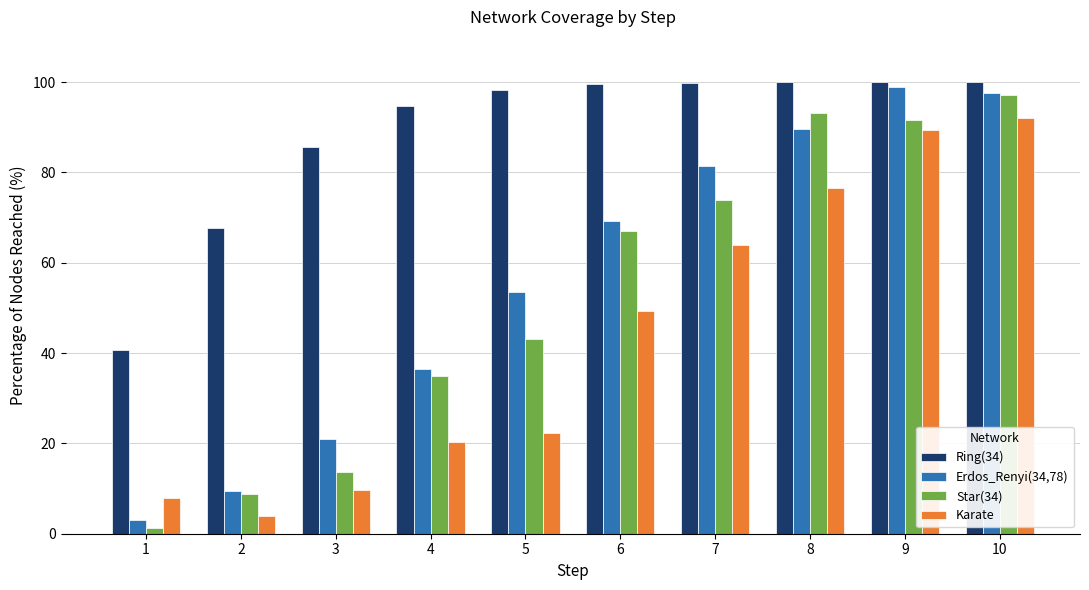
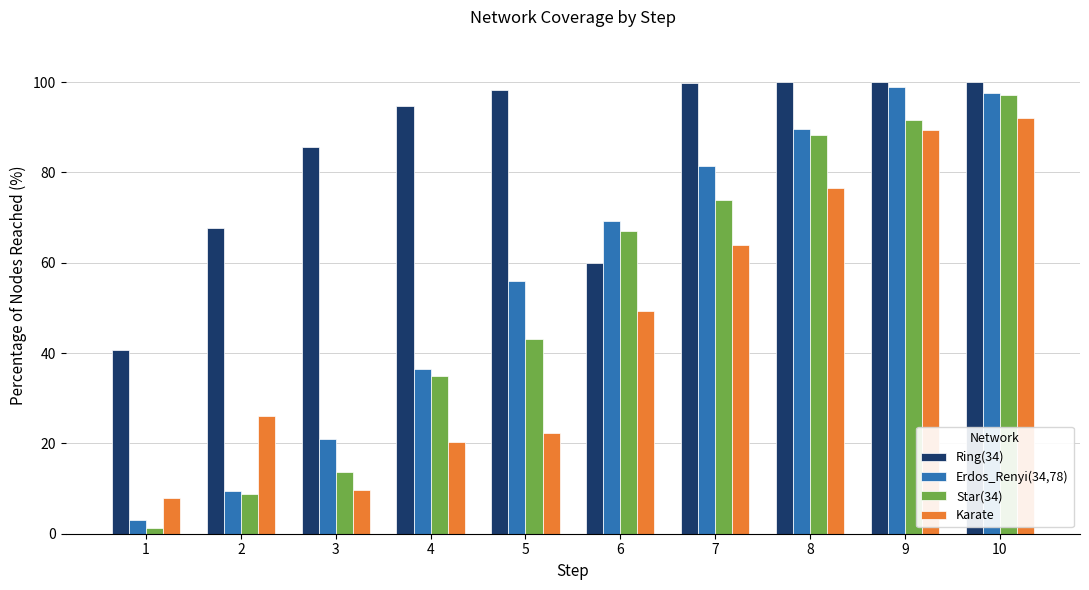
  {
    "Ring(34)": {
      "1": 41,
      "2": 68,
      "3": 86,
      "4": 95,
      "5": 98,
-     "6": 100,
+     "6": 60,
      "7": 100,
      "8": 100,
      "9": 100,
      "10": 100
    },
    "Erdos_Renyi(34,78)": {
      "1": 3,
      "2": 9,
      "3": 21,
      "4": 37,
-     "5": 54,
+     "5": 56,
      "6": 69,
      "7": 81,
      "8": 90,
      "9": 99,
      "10": 98
    },
    "Star(34)": {
      "1": 1,
      "2": 9,
      "3": 14,
      "4": 35,
      "5": 43,
      "6": 67,
      "7": 74,
-     "8": 93,
+     "8": 88,
      "9": 92,
      "10": 97
    },
    "Karate": {
      "1": 8,
-     "2": 4,
+     "2": 26,
      "3": 10,
      "4": 20,
      "5": 22,
      "6": 49,
      "7": 64,
      "8": 76,
      "9": 89,
      "10": 92
    }
  }
